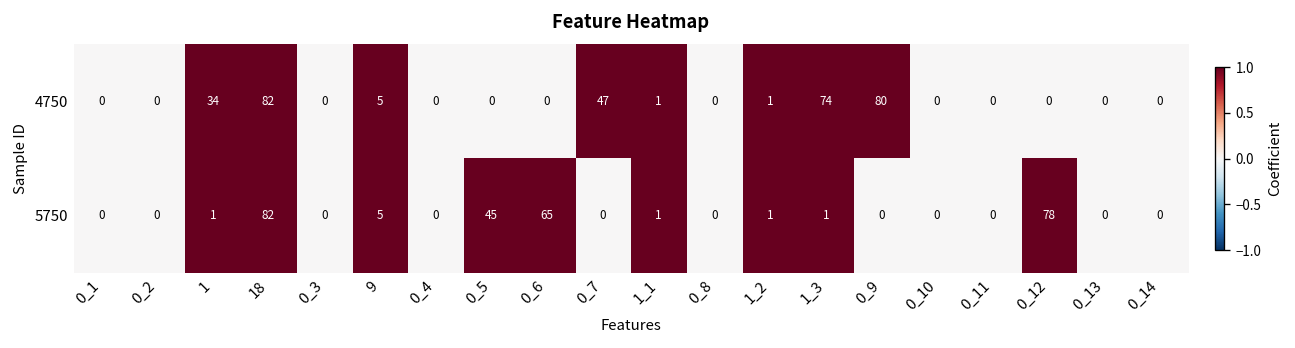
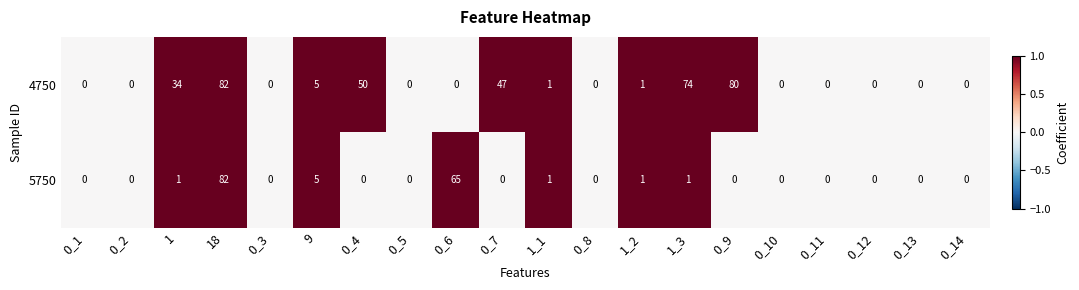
  {
    "4750": {
      "0_1": 0,
      "0_2": 0,
      "1": 34,
      "18": 82,
      "0_3": 0,
      "9": 5,
-     "0_4": 0,
+     "0_4": 50,
      "0_5": 0,
      "0_6": 0,
      "0_7": 47,
      "1_1": 1,
      "0_8": 0,
      "1_2": 1,
      "1_3": 74,
      "0_9": 80,
      "0_10": 0,
      "0_11": 0,
      "0_12": 0,
      "0_13": 0,
      "0_14": 0
    },
    "5750": {
      "0_1": 0,
      "0_2": 0,
      "1": 1,
      "18": 82,
      "0_3": 0,
      "9": 5,
      "0_4": 0,
-     "0_5": 45,
+     "0_5": 0,
      "0_6": 65,
      "0_7": 0,
      "1_1": 1,
      "0_8": 0,
      "1_2": 1,
      "1_3": 1,
      "0_9": 0,
      "0_10": 0,
      "0_11": 0,
-     "0_12": 78,
+     "0_12": 0,
      "0_13": 0,
      "0_14": 0
    }
  }
